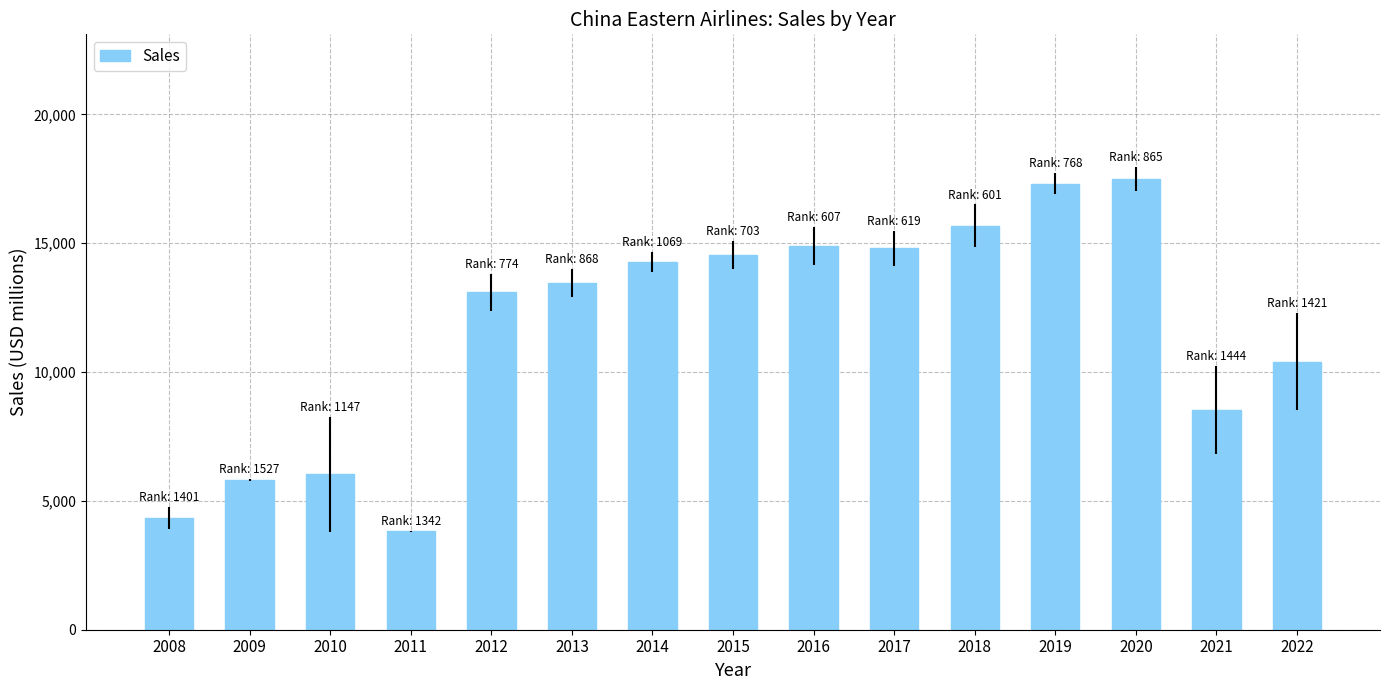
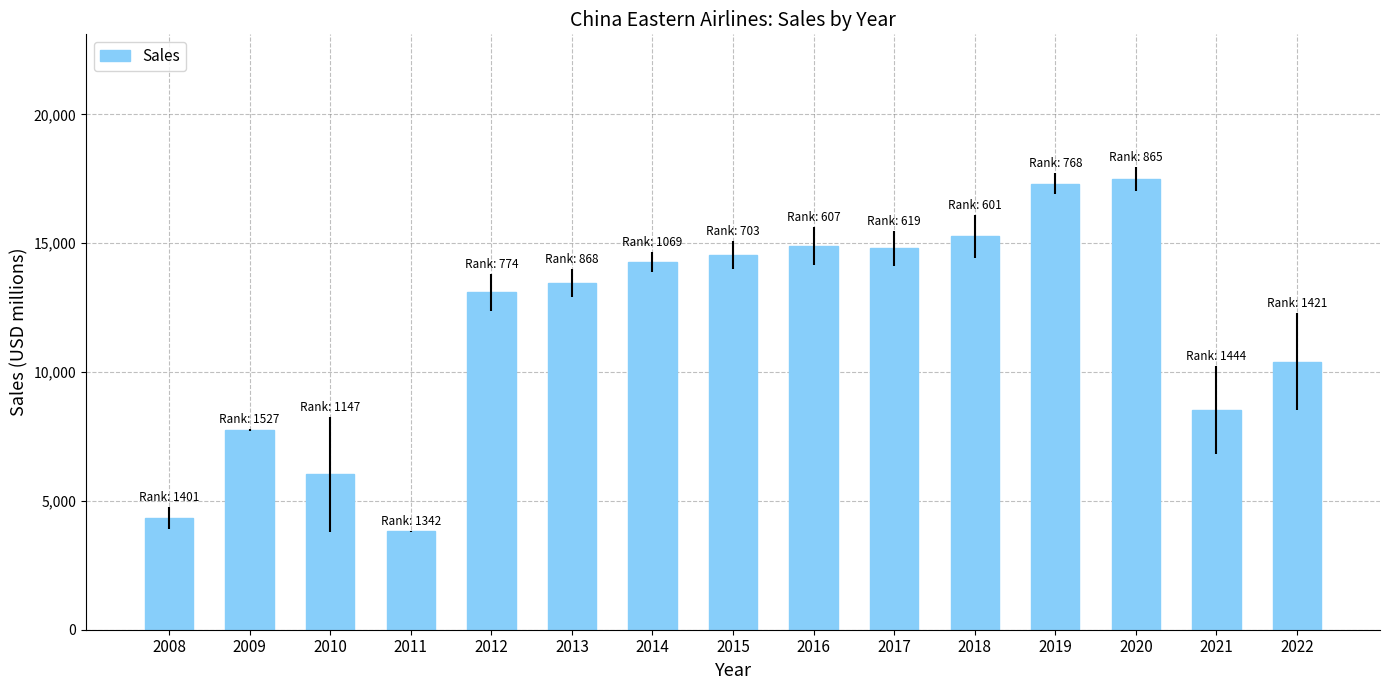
  {
-   "2009": "5,800",
+   "2009": "7,800",
    "2010": "6,000",
-   "2018": "15,700",
+   "2018": "15,300",
    "2021": "8,500",
    "2022": "10,400"
  }
